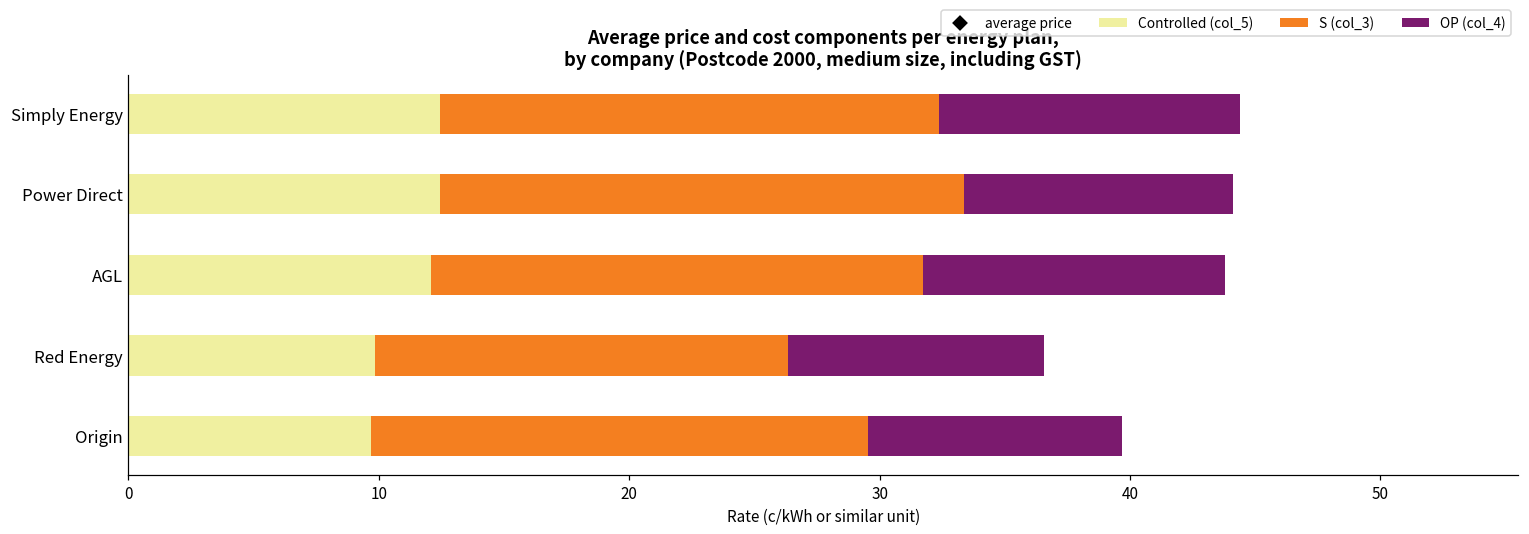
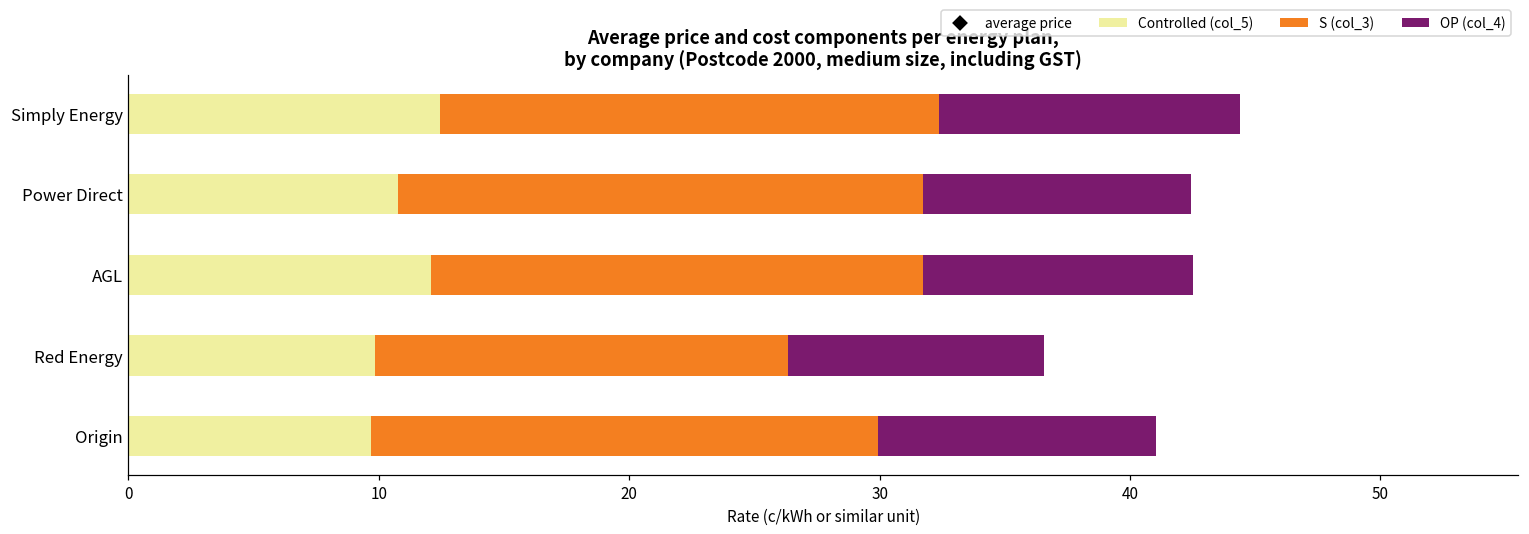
  {
    "Controlled (col_5)": {
      "Simply Energy": 12.5,
-     "Power Direct": 12.4,
+     "Power Direct": 10.8,
      "AGL": 12.1,
      "Red Energy": 9.9,
      "Origin": 9.7
    },
    "S (col_3)": {
      "Simply Energy": 19.9,
      "Power Direct": 20.9,
      "AGL": 19.7,
      "Red Energy": 16.5,
-     "Origin": 19.8
+     "Origin": 20.2
    },
    "OP (col_4)": {
      "Simply Energy": 12.0,
      "Power Direct": 10.7,
-     "AGL": 12.1,
+     "AGL": 10.8,
      "Red Energy": 10.2,
-     "Origin": 10.1
+     "Origin": 11.1
    }
  }
